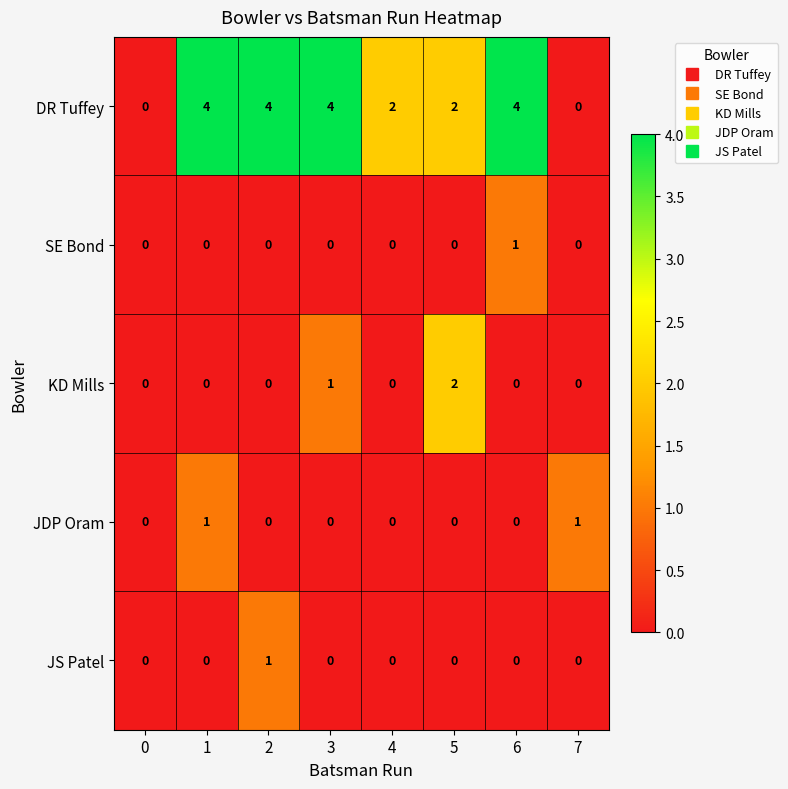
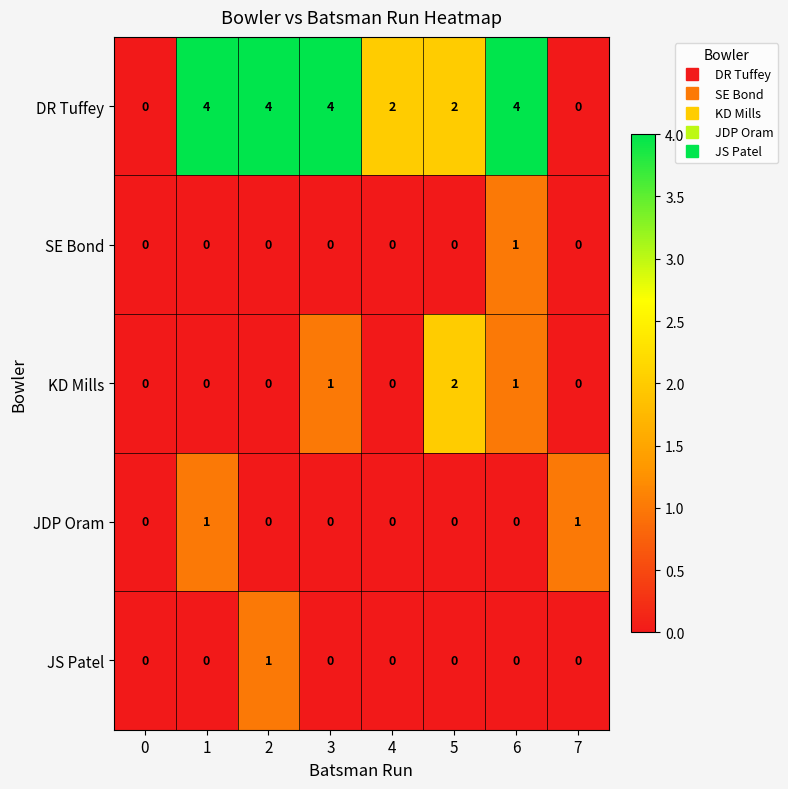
  {
    "DR Tuffey": {
      "0": 0,
      "1": 4,
      "2": 4,
      "3": 4,
      "4": 2,
      "5": 2,
      "6": 4,
      "7": 0
    },
    "SE Bond": {
      "0": 0,
      "1": 0,
      "2": 0,
      "3": 0,
      "4": 0,
      "5": 0,
      "6": 1,
      "7": 0
    },
    "KD Mills": {
      "0": 0,
      "1": 0,
      "2": 0,
      "3": 1,
      "4": 0,
      "5": 2,
-     "6": 0,
+     "6": 1,
      "7": 0
    },
    "JDP Oram": {
      "0": 0,
      "1": 1,
      "2": 0,
      "3": 0,
      "4": 0,
      "5": 0,
      "6": 0,
      "7": 1
    },
    "JS Patel": {
      "0": 0,
      "1": 0,
      "2": 1,
      "3": 0,
      "4": 0,
      "5": 0,
      "6": 0,
      "7": 0
    }
  }
